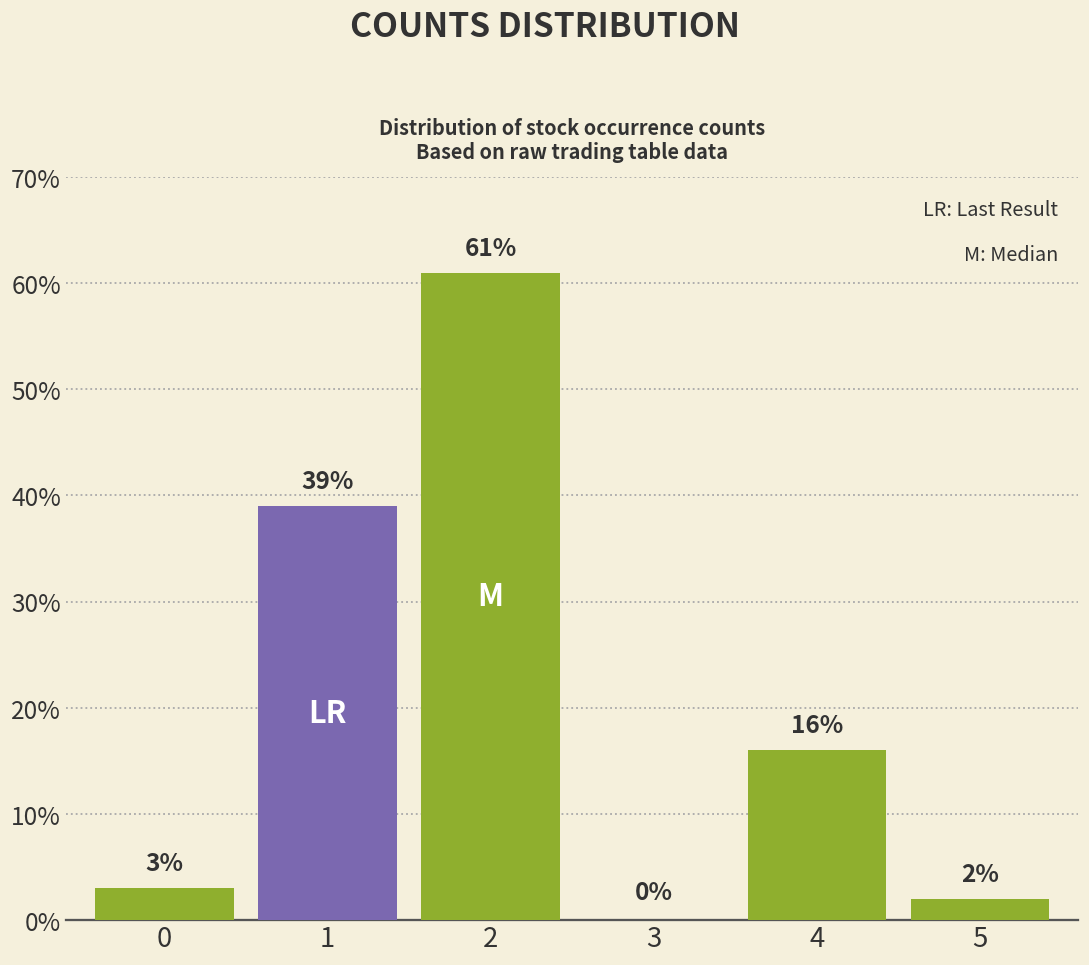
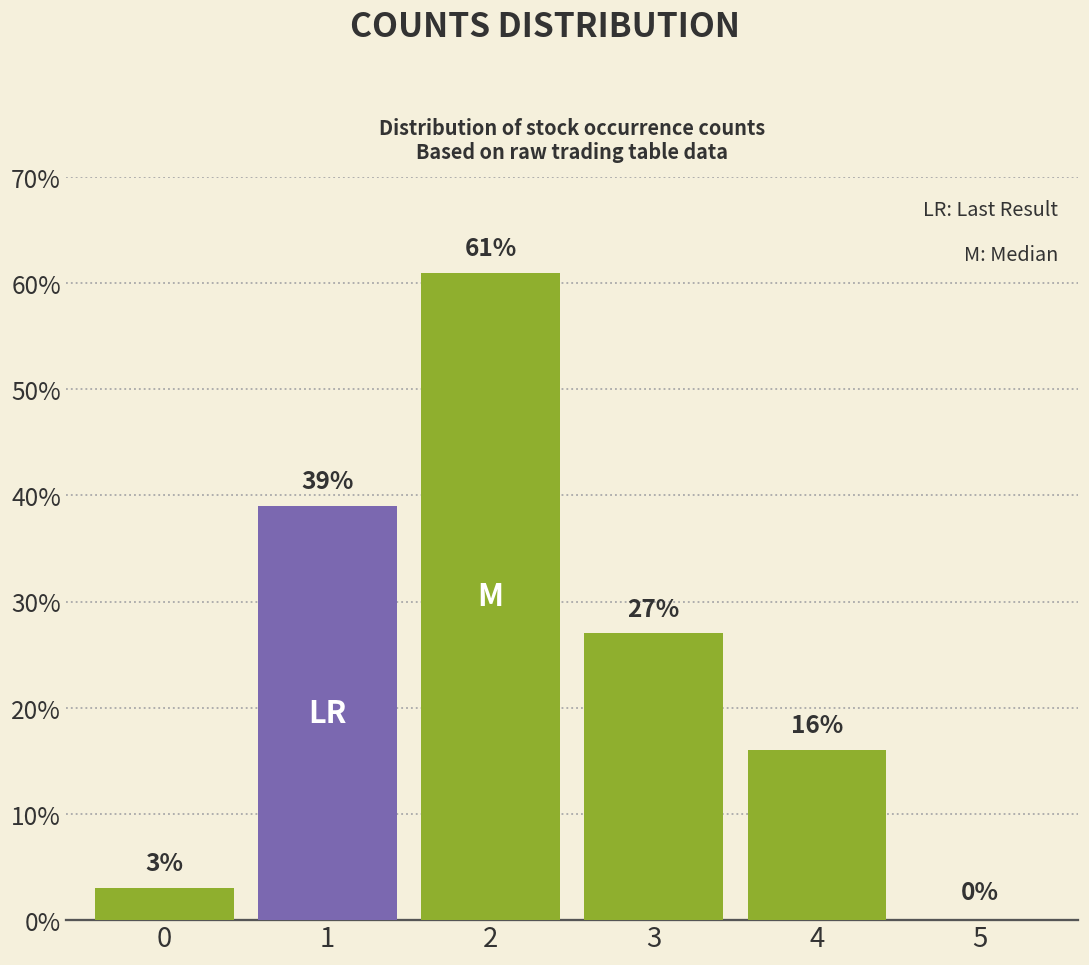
  {
    "0": "3%",
    "1": "39%",
    "2": "61%",
-   "3": "0%",
+   "3": "27%",
    "4": "16%",
-   "5": "2%"
+   "5": "0%"
  }
